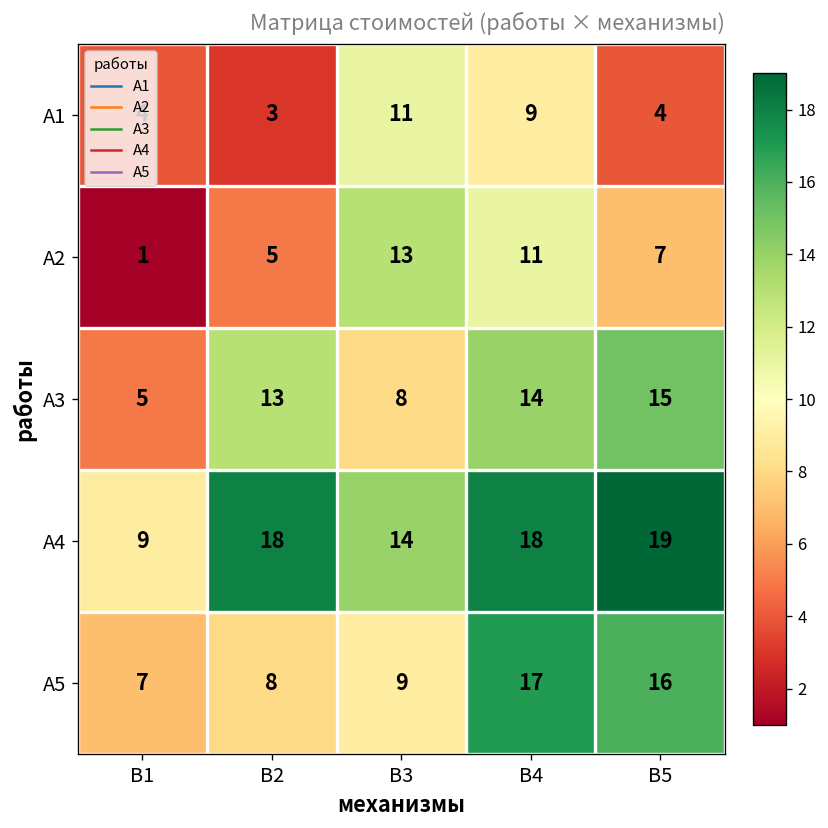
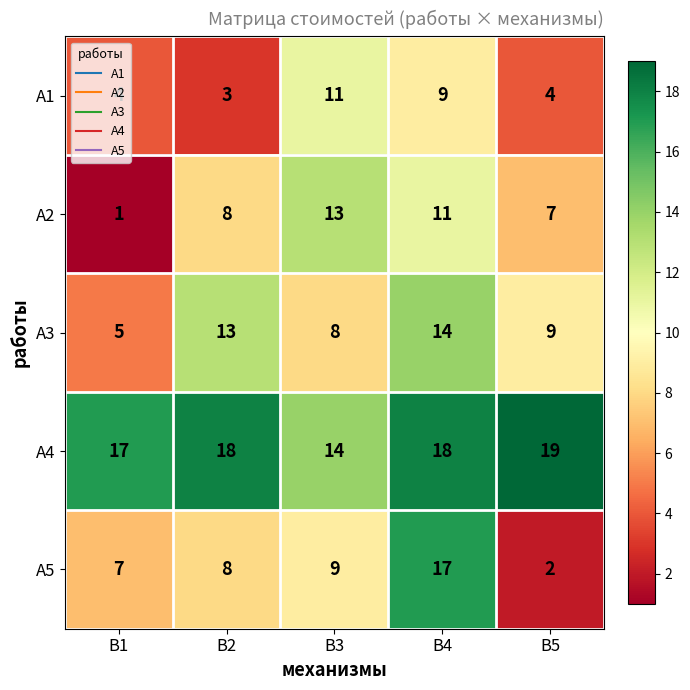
  {
    "А1": {
      "В2": 3,
      "В3": 11,
      "В4": 9,
      "В5": 4
    },
    "А2": {
      "В1": 1,
-     "В2": 5,
+     "В2": 8,
      "В3": 13,
      "В4": 11,
      "В5": 7
    },
    "А3": {
      "В1": 5,
      "В2": 13,
      "В3": 8,
      "В4": 14,
-     "В5": 15
+     "В5": 9
    },
    "А4": {
-     "В1": 9,
+     "В1": 17,
      "В2": 18,
      "В3": 14,
      "В4": 18,
      "В5": 19
    },
    "А5": {
      "В1": 7,
      "В2": 8,
      "В3": 9,
      "В4": 17,
-     "В5": 16
+     "В5": 2
    }
  }
